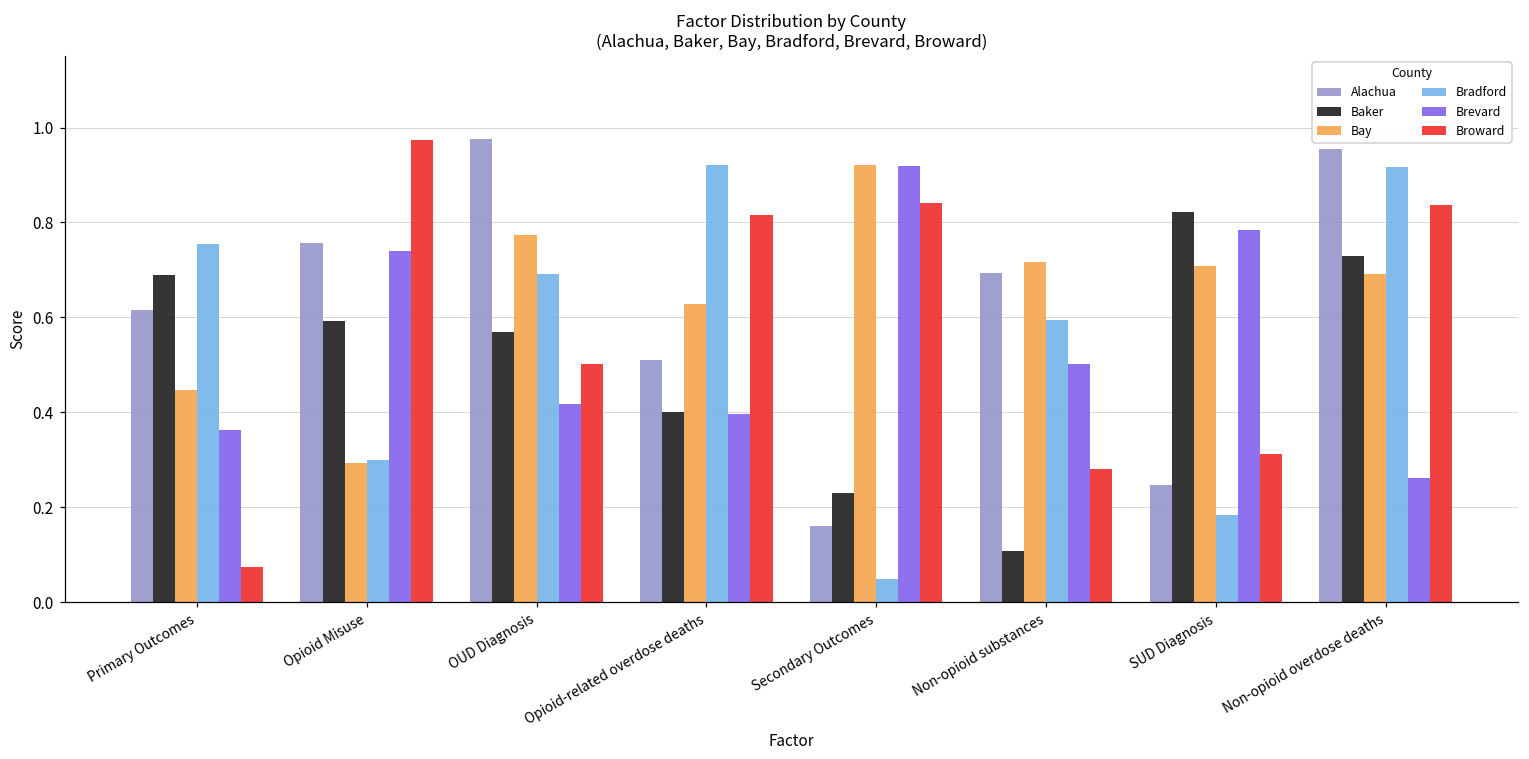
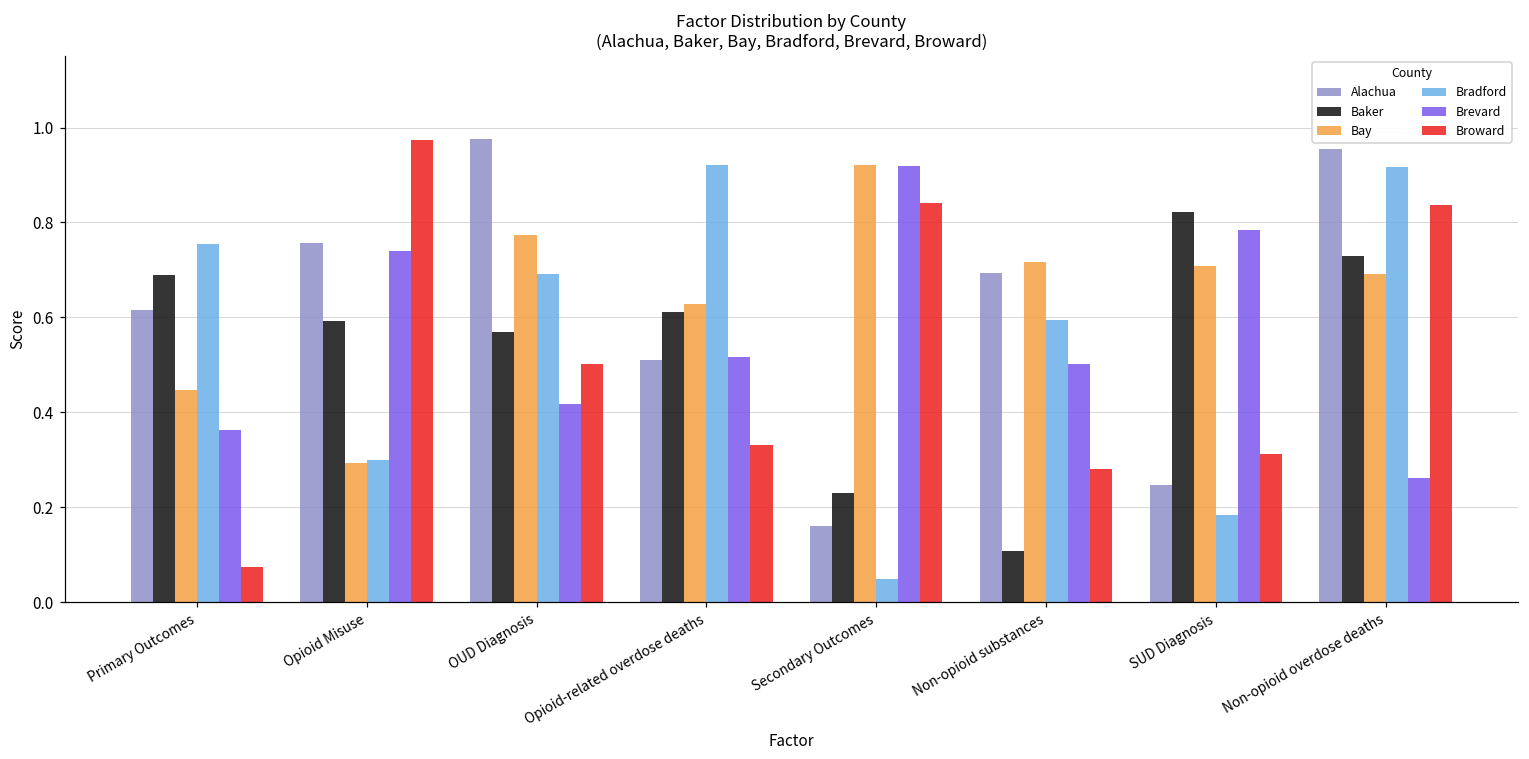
  {
    "Baker": {
      "Primary Outcomes": 0.69,
      "Opioid Misuse": 0.59,
      "OUD Diagnosis": 0.57,
-     "Opioid-related overdose deaths": 0.40,
+     "Opioid-related overdose deaths": 0.61,
      "Secondary Outcomes": 0.23,
      "Non-opioid substances": 0.11,
      "SUD Diagnosis": 0.82,
      "Non-opioid overdose deaths": 0.73
    },
    "Bay": {
      "Primary Outcomes": 0.45,
      "Opioid Misuse": 0.29,
      "OUD Diagnosis": 0.77,
      "Opioid-related overdose deaths": 0.63,
      "Secondary Outcomes": 0.92,
      "Non-opioid substances": 0.72,
      "SUD Diagnosis": 0.71,
      "Non-opioid overdose deaths": 0.69
    },
    "Brevard": {
      "Primary Outcomes": 0.36,
      "Opioid Misuse": 0.74,
      "OUD Diagnosis": 0.42,
-     "Opioid-related overdose deaths": 0.40,
+     "Opioid-related overdose deaths": 0.52,
      "Secondary Outcomes": 0.92,
      "Non-opioid substances": 0.50,
      "SUD Diagnosis": 0.78,
      "Non-opioid overdose deaths": 0.26
    },
    "Broward": {
      "Primary Outcomes": 0.07,
      "Opioid Misuse": 0.97,
      "OUD Diagnosis": 0.50,
-     "Opioid-related overdose deaths": 0.81,
+     "Opioid-related overdose deaths": 0.33,
      "Secondary Outcomes": 0.84,
      "Non-opioid substances": 0.28,
      "SUD Diagnosis": 0.31,
      "Non-opioid overdose deaths": 0.84
    }
  }
